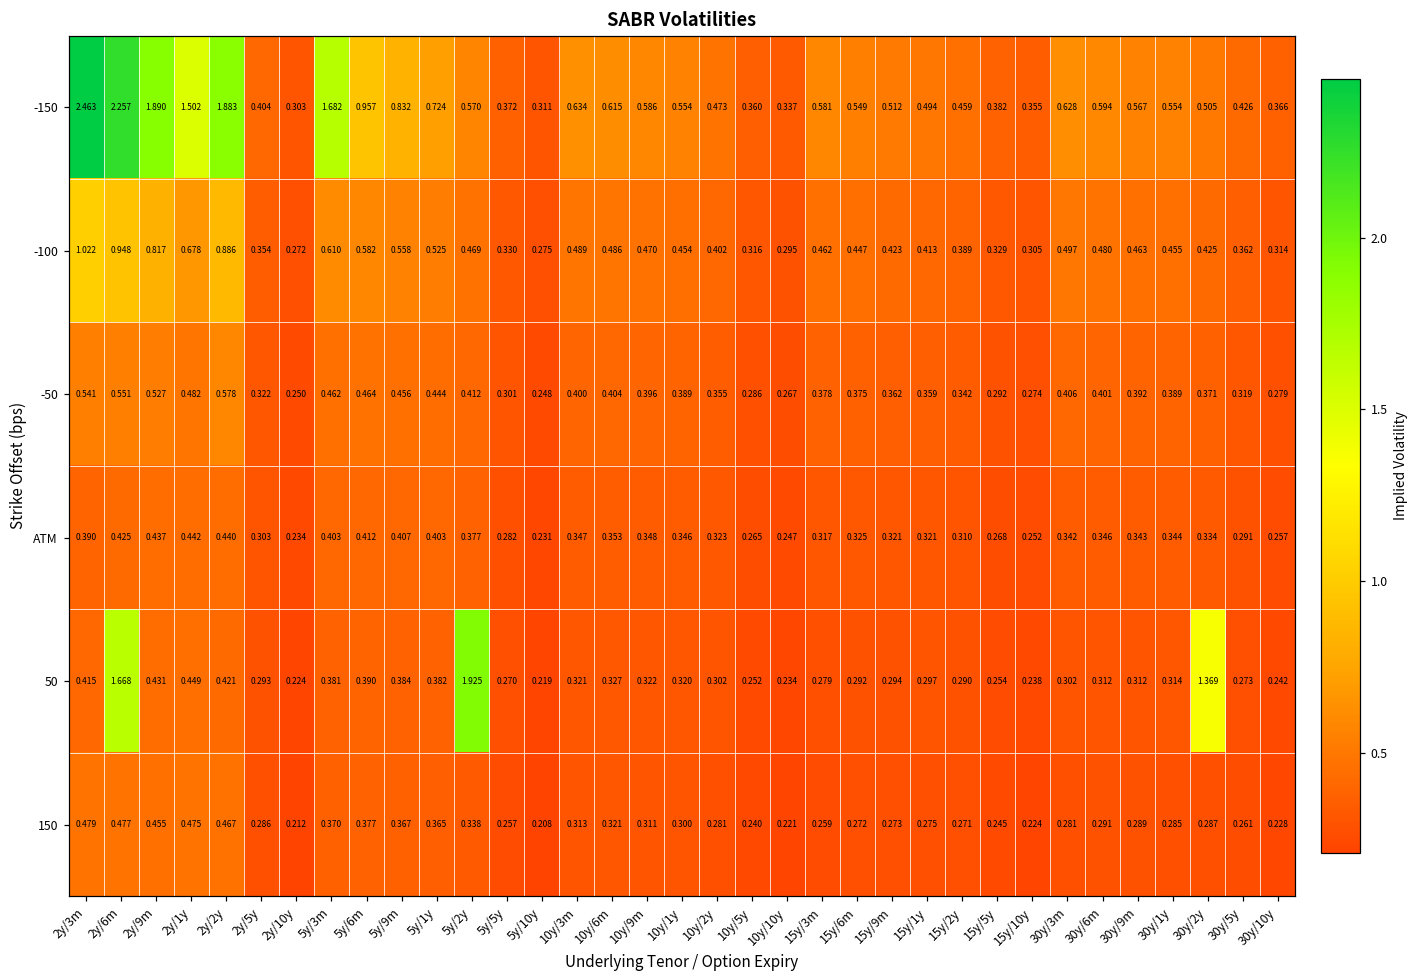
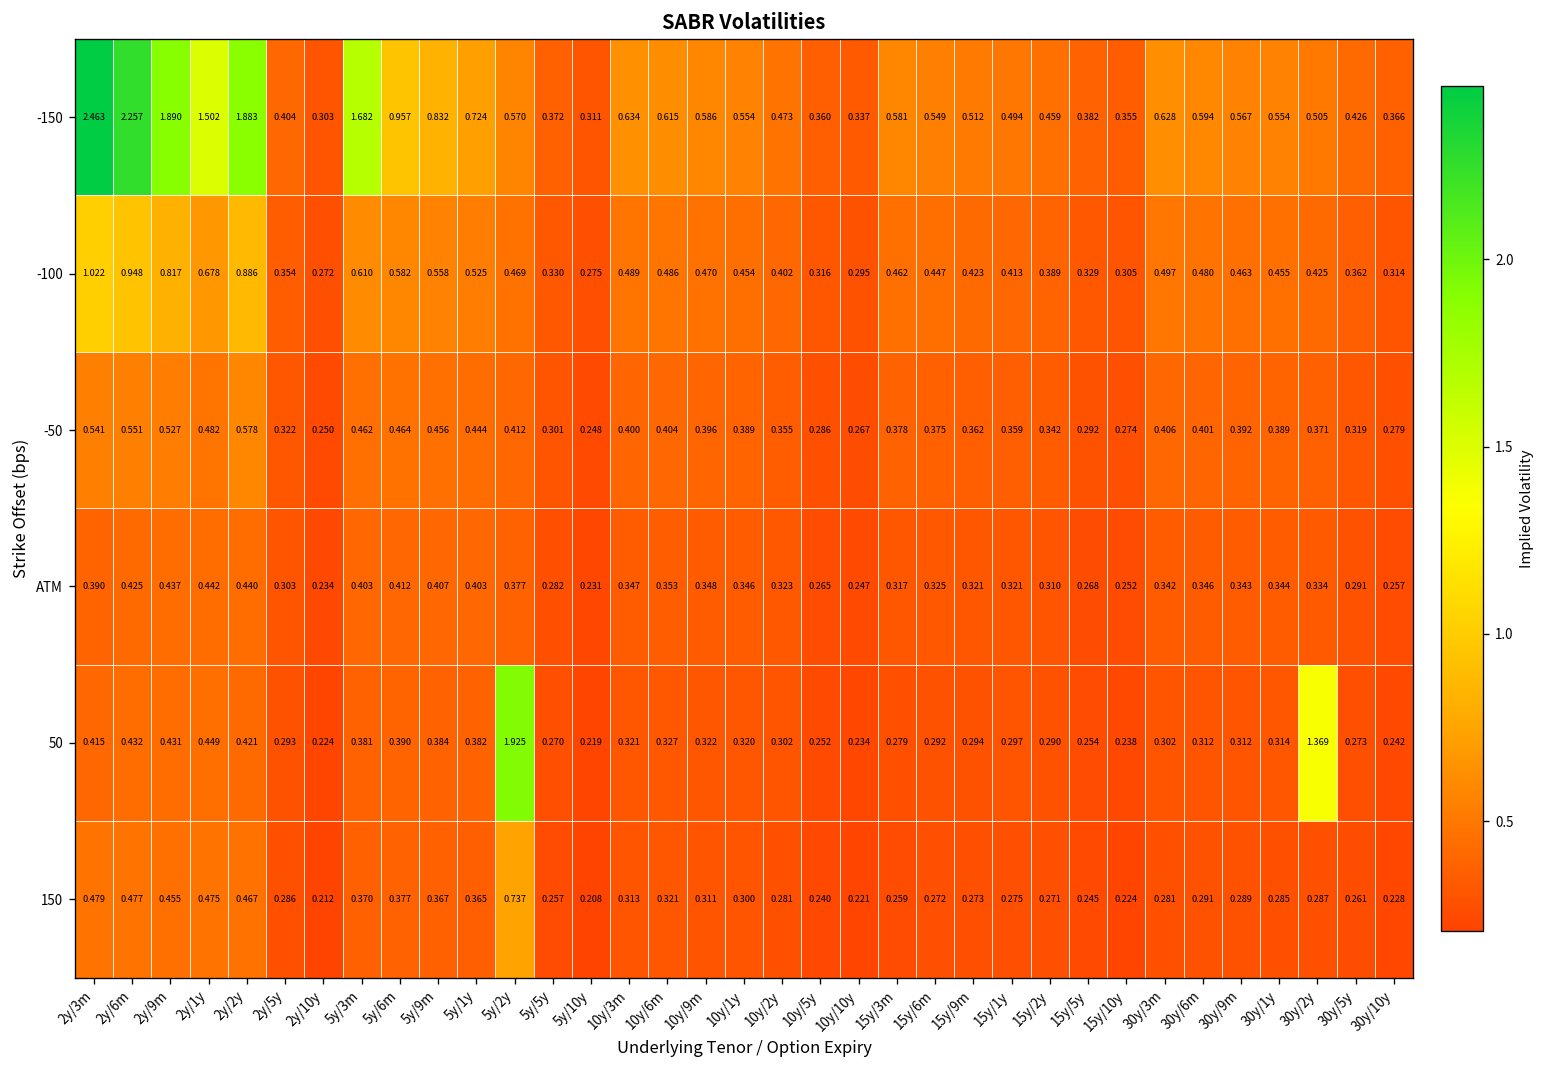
  {
    "50": {
      "2y/3m": 0.415,
-     "2y/6m": 1.668,
+     "2y/6m": 0.432,
      "2y/9m": 0.431,
      "2y/1y": 0.449,
      "2y/2y": 0.421,
      "2y/5y": 0.293,
      "2y/10y": 0.224,
      "5y/3m": 0.381,
      "5y/6m": 0.390,
      "5y/9m": 0.384,
      "5y/1y": 0.382,
      "5y/2y": 1.925,
      "5y/5y": 0.270,
      "5y/10y": 0.219,
      "10y/3m": 0.321,
      "10y/6m": 0.327,
      "10y/9m": 0.322,
      "10y/1y": 0.320,
      "10y/2y": 0.302,
      "10y/5y": 0.252,
      "10y/10y": 0.234,
      "15y/3m": 0.279,
      "15y/6m": 0.292,
      "15y/9m": 0.294,
      "15y/1y": 0.297,
      "15y/2y": 0.290,
      "15y/5y": 0.254,
      "15y/10y": 0.238,
      "30y/3m": 0.302,
      "30y/6m": 0.312,
      "30y/9m": 0.312,
      "30y/1y": 0.314,
      "30y/2y": 1.369,
      "30y/5y": 0.273,
      "30y/10y": 0.242
    },
    "150": {
      "2y/3m": 0.479,
      "2y/6m": 0.477,
      "2y/9m": 0.455,
      "2y/1y": 0.475,
      "2y/2y": 0.467,
      "2y/5y": 0.286,
      "2y/10y": 0.212,
      "5y/3m": 0.370,
      "5y/6m": 0.377,
      "5y/9m": 0.367,
      "5y/1y": 0.365,
-     "5y/2y": 0.338,
+     "5y/2y": 0.737,
      "5y/5y": 0.257,
      "5y/10y": 0.208,
      "10y/3m": 0.313,
      "10y/6m": 0.321,
      "10y/9m": 0.311,
      "10y/1y": 0.300,
      "10y/2y": 0.281,
      "10y/5y": 0.240,
      "10y/10y": 0.221,
      "15y/3m": 0.259,
      "15y/6m": 0.272,
      "15y/9m": 0.273,
      "15y/1y": 0.275,
      "15y/2y": 0.271,
      "15y/5y": 0.245,
      "15y/10y": 0.224,
      "30y/3m": 0.281,
      "30y/6m": 0.291,
      "30y/9m": 0.289,
      "30y/1y": 0.285,
      "30y/2y": 0.287,
      "30y/5y": 0.261,
      "30y/10y": 0.228
    }
  }
